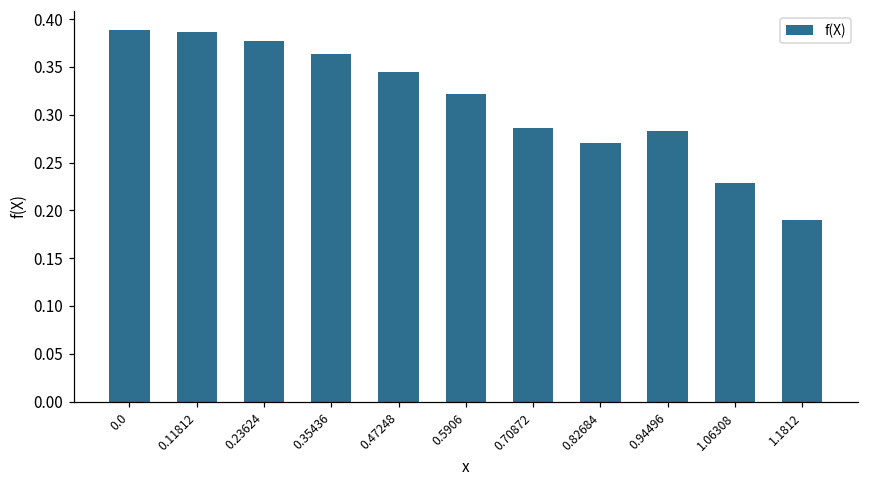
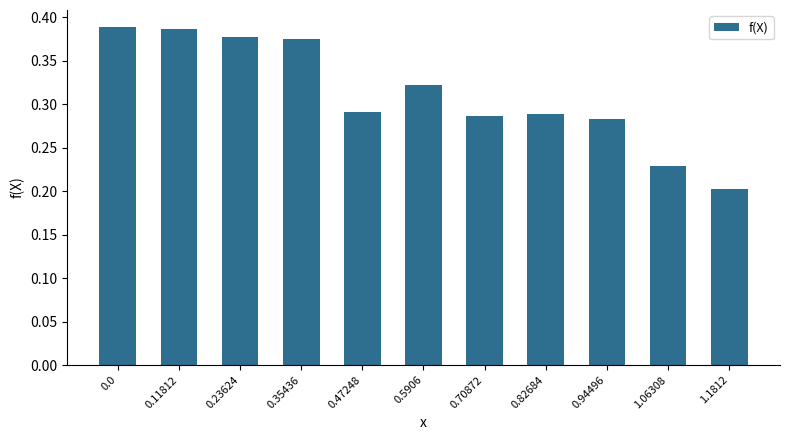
  {
    "0.0": 0.39,
    "0.11812": 0.39,
    "0.23624": 0.38,
-   "0.35436": 0.36,
-   "0.47248": 0.34,
+   "0.35436": 0.38,
+   "0.47248": 0.29,
    "0.5906": 0.32,
    "0.70872": 0.29,
-   "0.82684": 0.27,
+   "0.82684": 0.29,
    "0.94496": 0.28,
    "1.06308": 0.23,
-   "1.1812": 0.19
+   "1.1812": 0.20
  }
